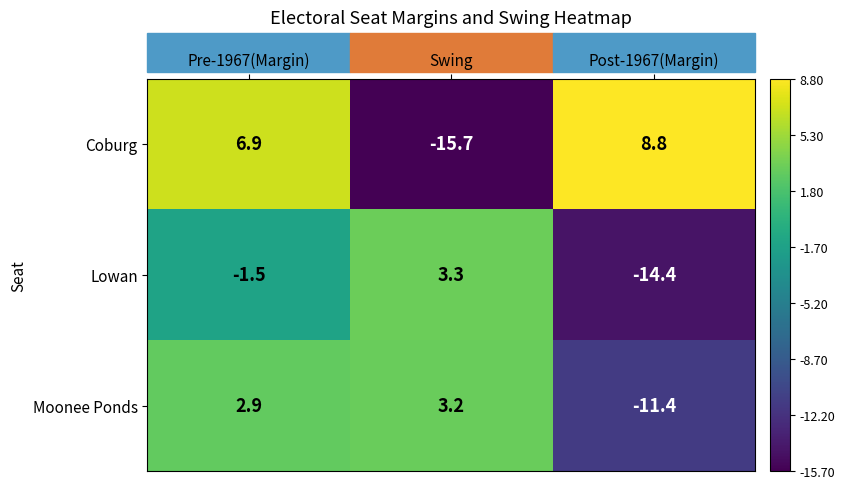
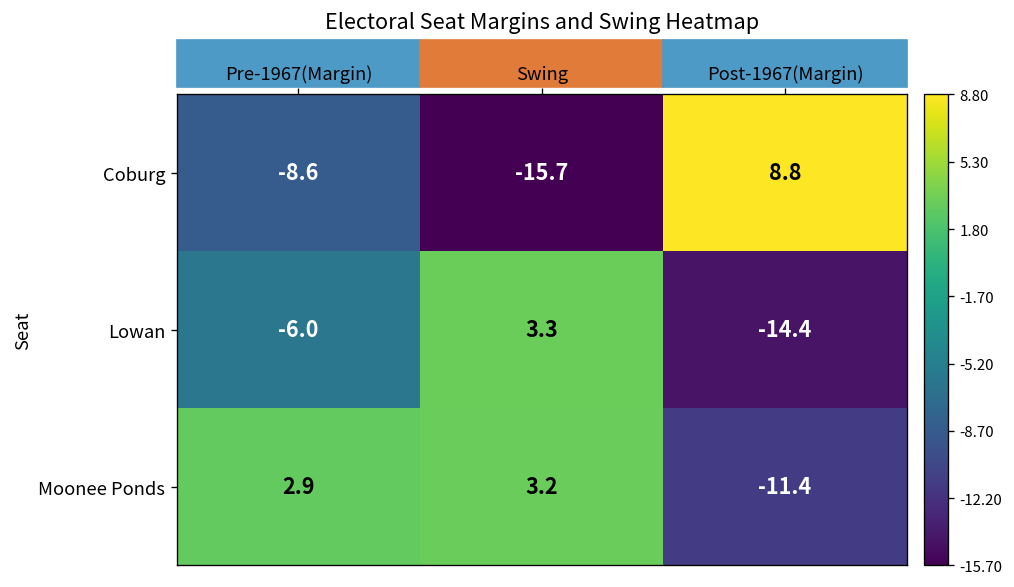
  {
    "Coburg": {
-     "Pre-1967(Margin)": 6.9,
+     "Pre-1967(Margin)": -8.6,
      "Swing": -15.7,
      "Post-1967(Margin)": 8.8
    },
    "Lowan": {
-     "Pre-1967(Margin)": -1.5,
+     "Pre-1967(Margin)": -6.0,
      "Swing": 3.3,
      "Post-1967(Margin)": -14.4
    },
    "Moonee Ponds": {
      "Pre-1967(Margin)": 2.9,
      "Swing": 3.2,
      "Post-1967(Margin)": -11.4
    }
  }
